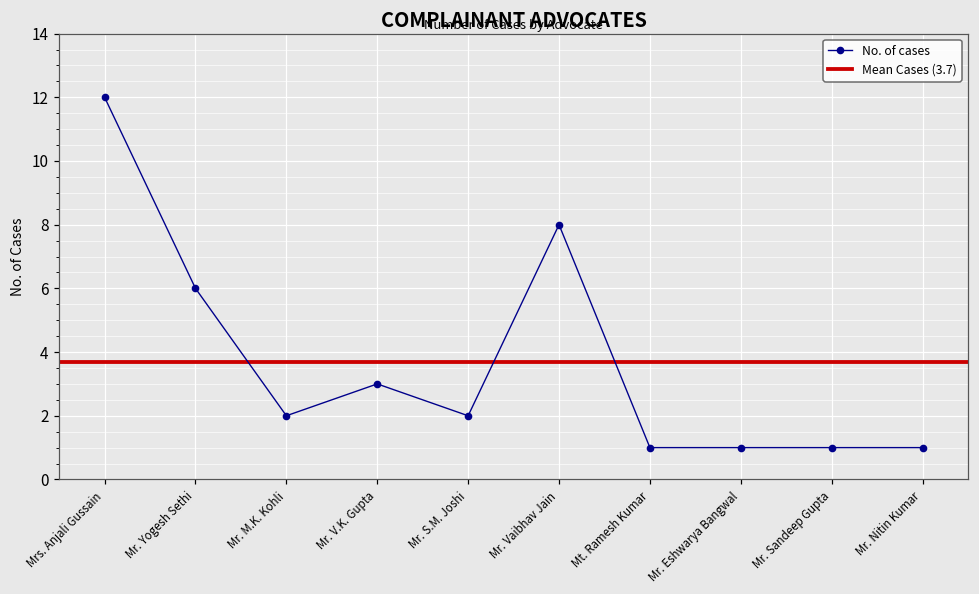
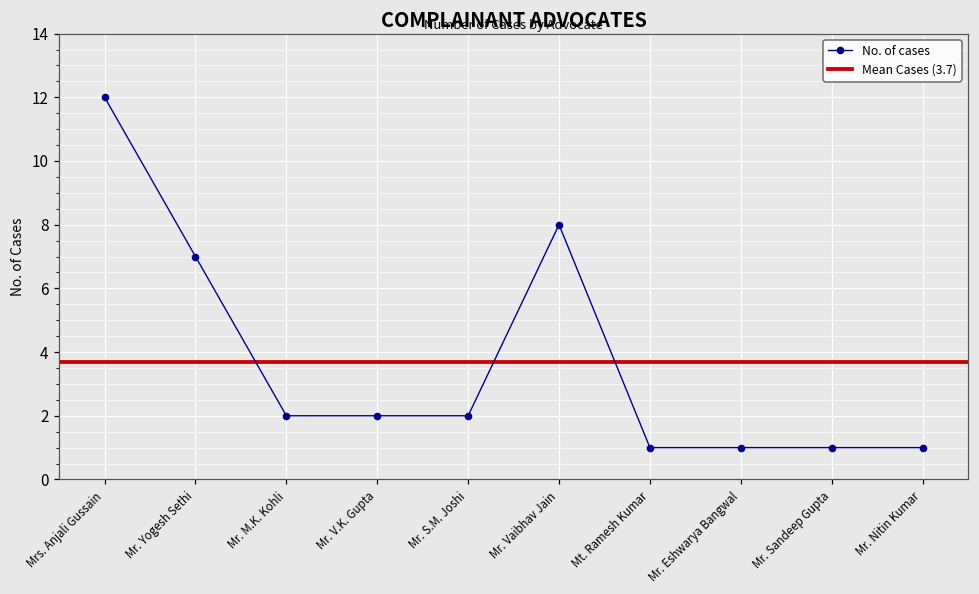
  {
    "Mrs. Anjali Gussain": 12,
-   "Mr. Yogesh Sethi": 6,
+   "Mr. Yogesh Sethi": 7,
    "Mr. M.K. Kohli": 2,
-   "Mr. V.K. Gupta": 3,
+   "Mr. V.K. Gupta": 2,
    "Mr. S.M. Joshi": 2,
    "Mr. Vaibhav Jain": 8,
    "Mt. Ramesh Kumar": 1,
    "Mr. Eshwarya Bangwal": 1,
    "Mr. Sandeep Gupta": 1,
    "Mr. Nitin Kumar": 1
  }
